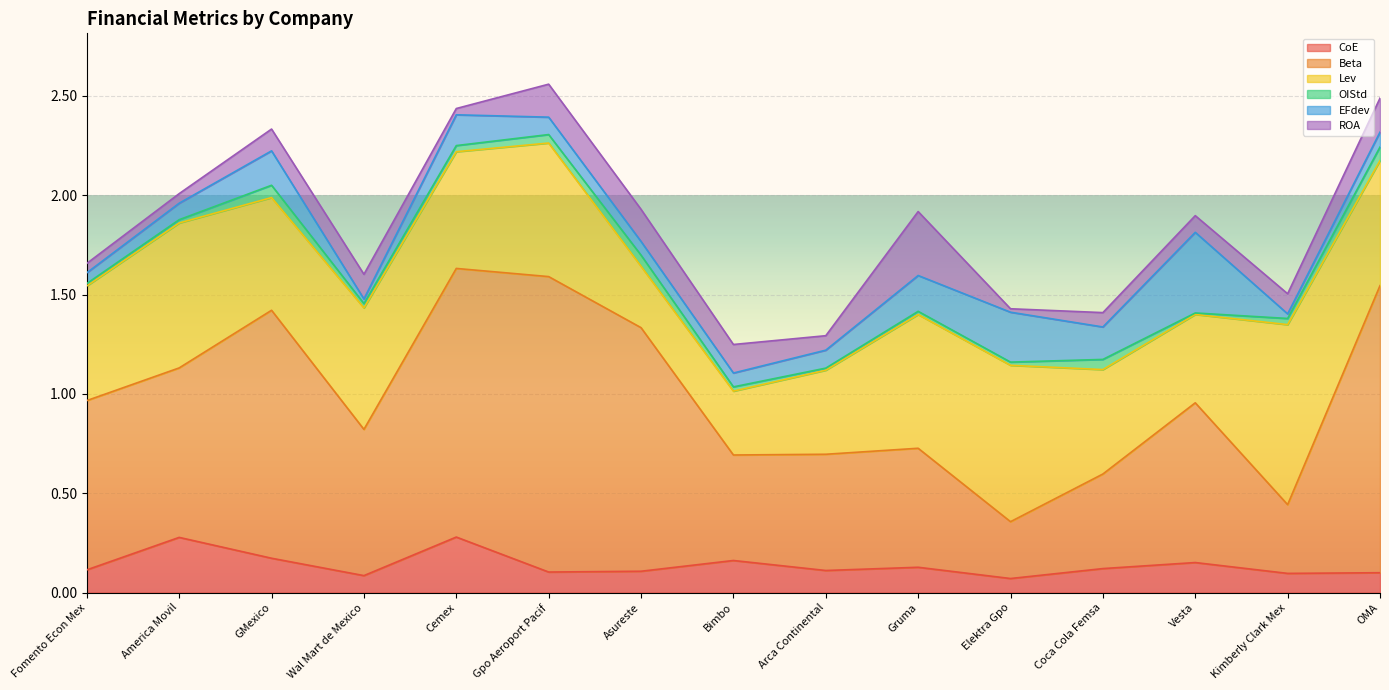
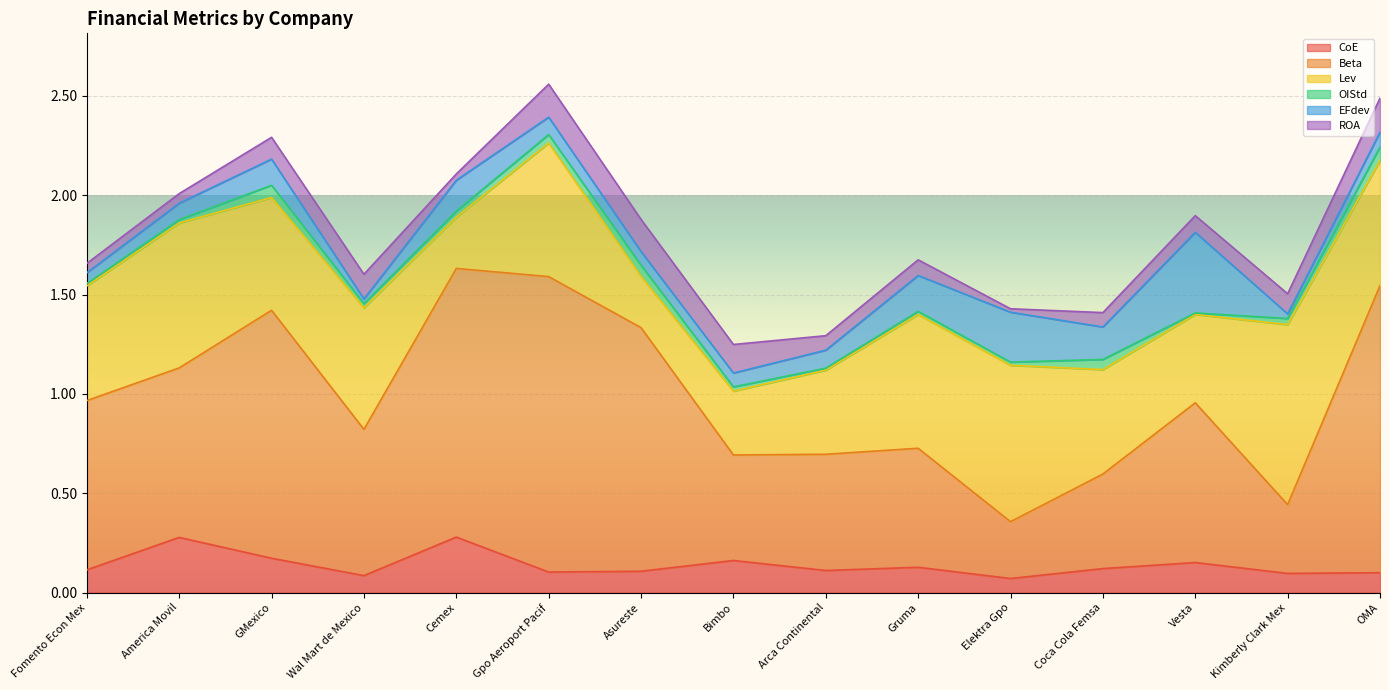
  {
    "Lev": {
      "America Movil": 0.73,
      "GMexico": 0.57,
      "Wal Mart de Mexico": 0.61,
-     "Cemex": 0.59,
+     "Cemex": 0.26,
      "Gpo Aeroport Pacif": 0.67,
-     "Asureste": 0.31,
+     "Asureste": 0.26,
      "Bimbo": 0.32,
      "Gruma": 0.67,
      "Elektra Gpo": 0.79,
      "Coca Cola Femsa": 0.53,
      "Kimberly Clark Mex": 0.91,
      "OMA": 0.63
    },
    "OIStd": {
      "America Movil": 0.02,
      "GMexico": 0.06,
      "Wal Mart de Mexico": 0.02,
      "Cemex": 0.03,
      "Gpo Aeroport Pacif": 0.04,
      "Asureste": 0.06,
      "Bimbo": 0.02,
      "Gruma": 0.02,
      "Elektra Gpo": 0.02,
      "Coca Cola Femsa": 0.05,
      "Kimberly Clark Mex": 0.03,
      "OMA": 0.07
    },
    "EFdev": {
      "Fomento Econ Mex": 0.05,
      "America Movil": 0.08,
-     "GMexico": 0.17,
+     "GMexico": 0.13,
      "Wal Mart de Mexico": 0.02,
      "Cemex": 0.15,
      "Gpo Aeroport Pacif": 0.09,
      "Asureste": 0.07,
      "Bimbo": 0.07,
      "Arca Continental": 0.09,
      "Gruma": 0.18,
      "Elektra Gpo": 0.25,
      "Coca Cola Femsa": 0.16,
      "Vesta": 0.41,
      "Kimberly Clark Mex": 0.02,
      "OMA": 0.08
    },
    "ROA": {
      "Fomento Econ Mex": 0.05,
      "America Movil": 0.05,
      "GMexico": 0.11,
      "Wal Mart de Mexico": 0.12,
      "Cemex": 0.03,
      "Gpo Aeroport Pacif": 0.17,
      "Asureste": 0.16,
      "Bimbo": 0.14,
      "Arca Continental": 0.07,
-     "Gruma": 0.32,
+     "Gruma": 0.08,
      "Elektra Gpo": 0.02,
      "Coca Cola Femsa": 0.07,
      "Vesta": 0.08,
      "Kimberly Clark Mex": 0.10,
      "OMA": 0.17
    }
  }
